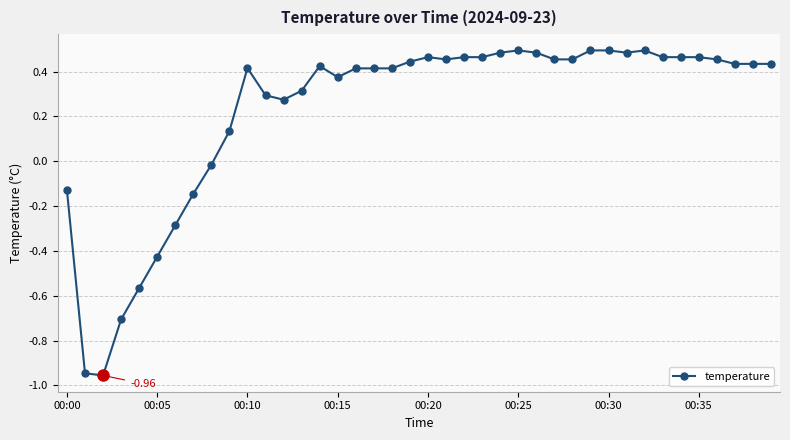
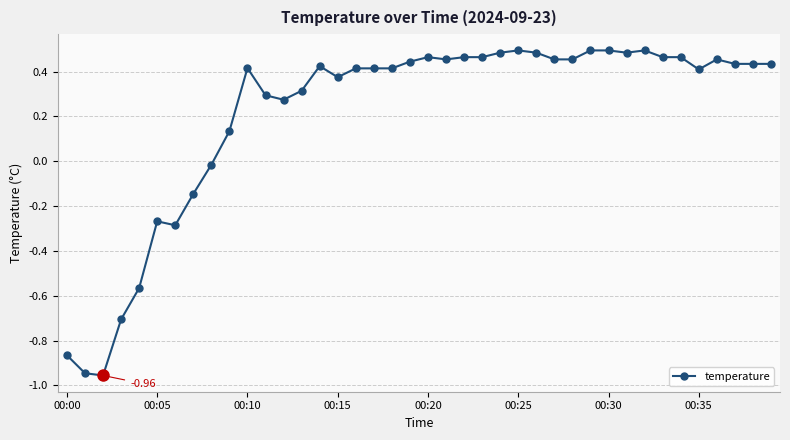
  {
    "temperature": {
-     "00:00": -0.13,
-     "00:05": -0.43,
+     "00:00": -0.87,
+     "00:05": -0.27,
      "00:10": 0.42,
      "00:15": 0.38,
      "00:20": 0.46,
      "00:25": 0.49,
      "00:30": 0.49,
-     "00:35": 0.46
+     "00:35": 0.41
    }
  }
